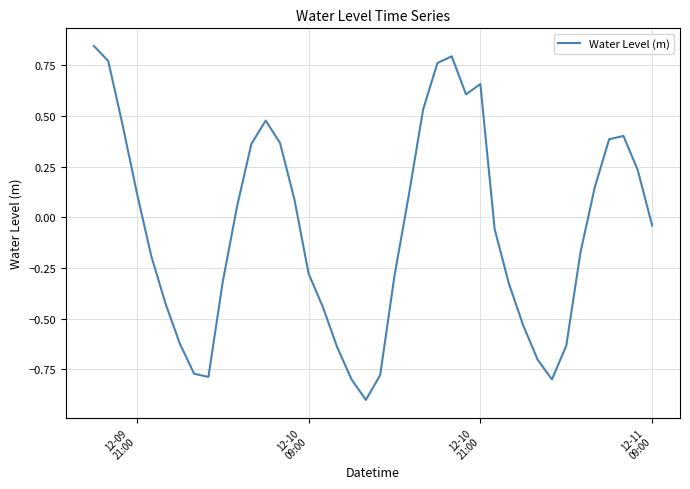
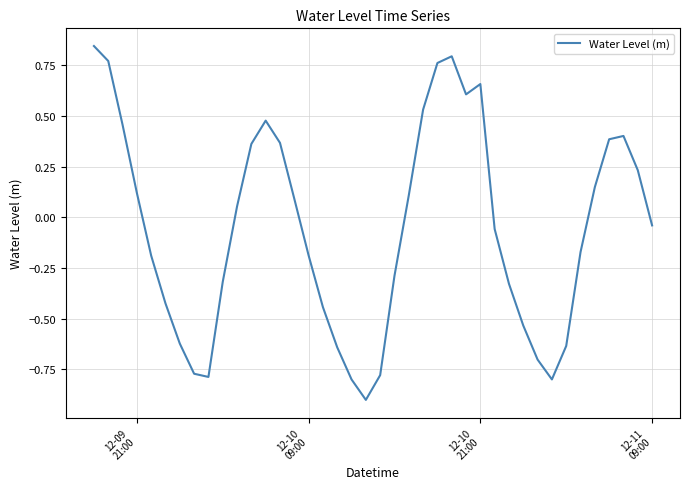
  {
    "12-09 21:00": 0.12,
-   "12-10 09:00": -0.28,
+   "12-10 09:00": -0.19,
    "12-10 21:00": 0.66,
    "12-11 09:00": -0.04
  }
